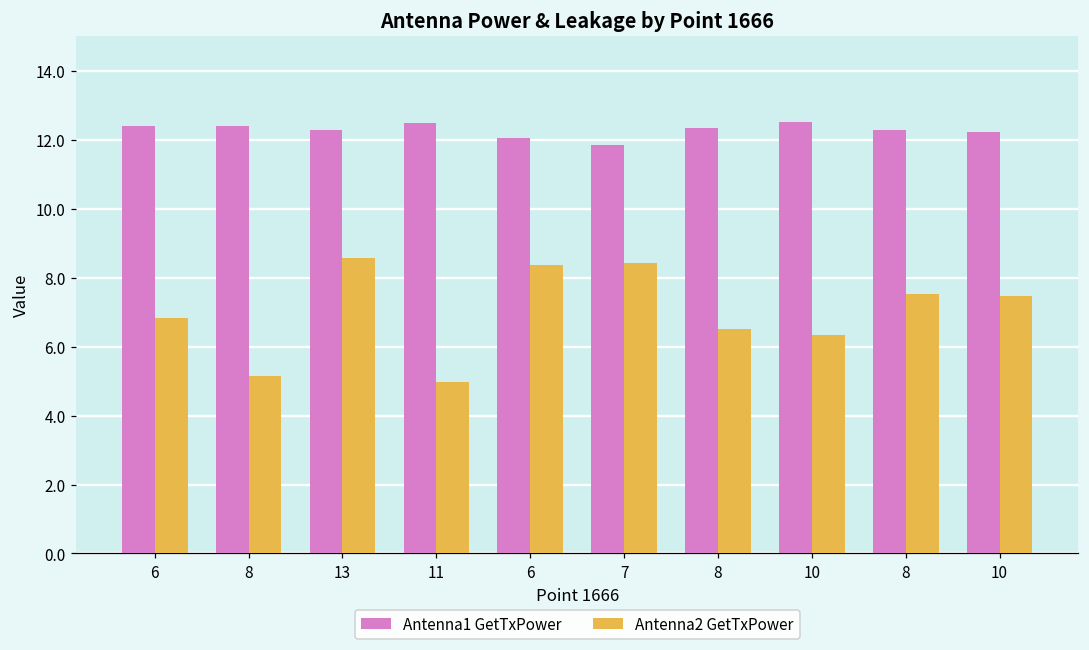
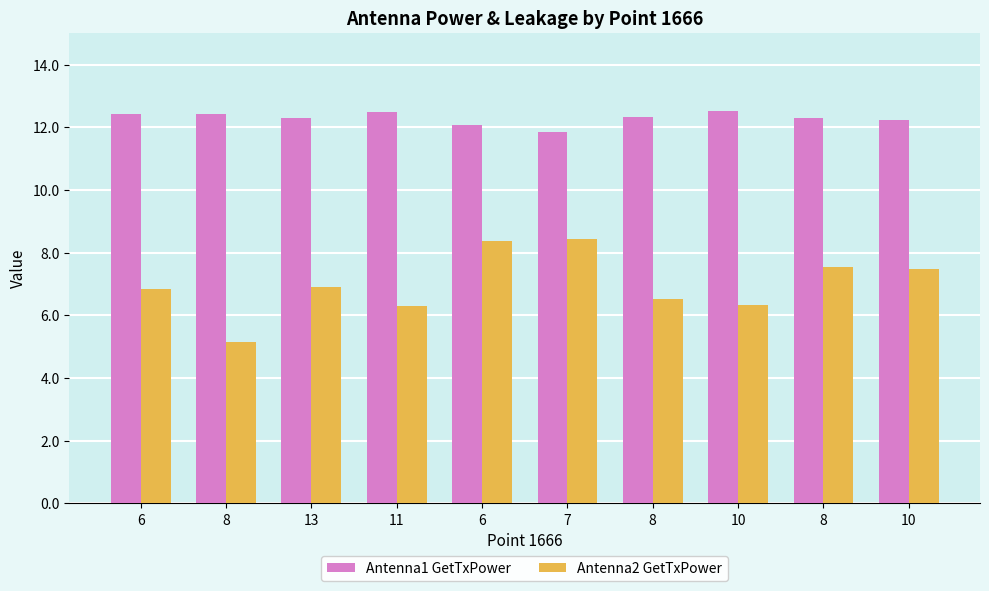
  {
    "Antenna1 GetTxPower": {
      "13": 12.3,
      "11": 12.5,
      "7": 11.9
    },
    "Antenna2 GetTxPower": {
-     "13": 8.6,
-     "11": 5.0,
+     "13": 6.9,
+     "11": 6.3,
      "7": 8.4
    }
  }
